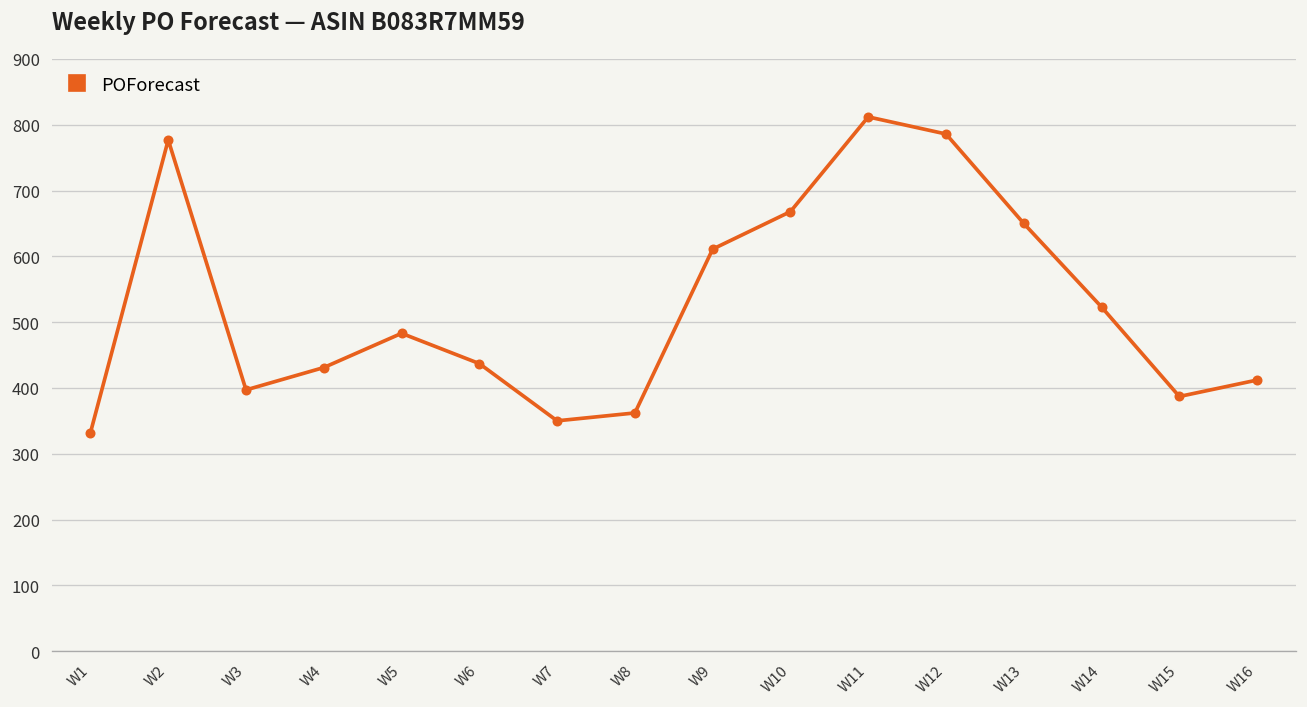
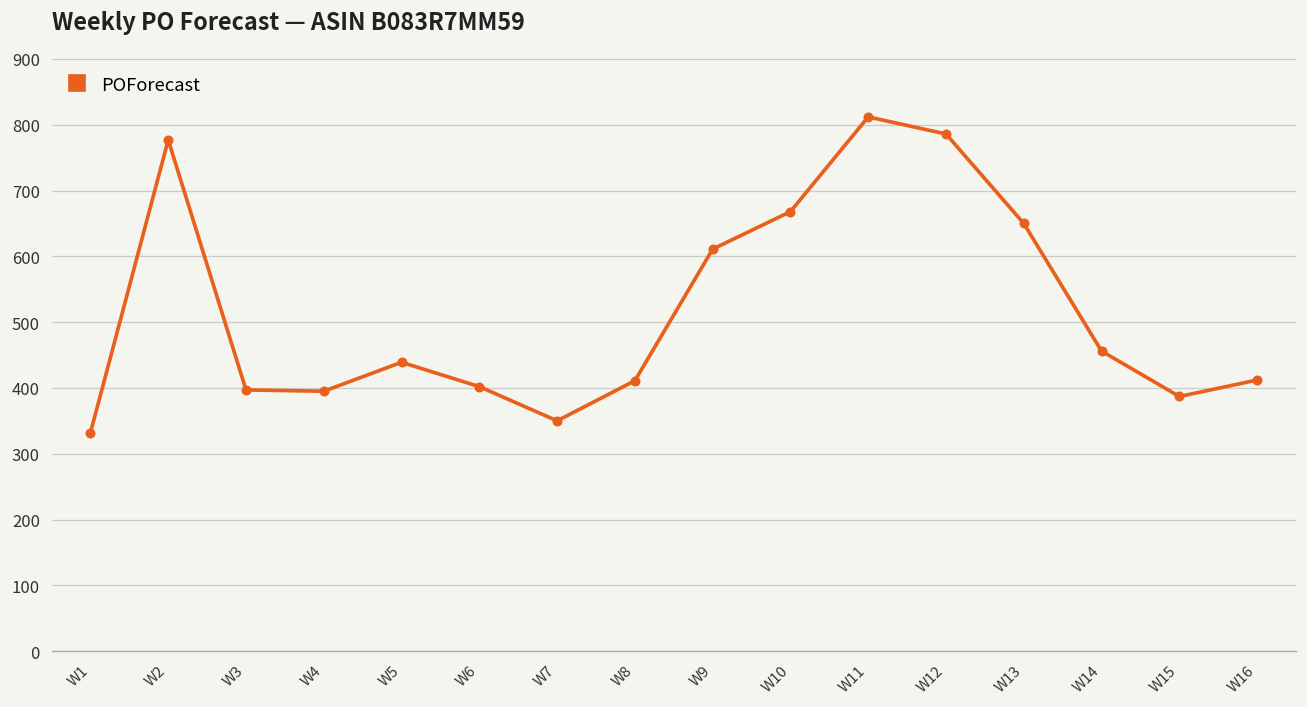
  {
    "W1": 330,
    "W2": 780,
    "W3": 400,
-   "W4": 430,
-   "W5": 480,
-   "W6": 440,
+   "W4": 400,
+   "W5": 440,
+   "W6": 400,
    "W7": 350,
-   "W8": 360,
+   "W8": 410,
    "W9": 610,
    "W10": 670,
    "W11": 810,
    "W12": 790,
    "W13": 650,
-   "W14": 520,
+   "W14": 460,
    "W15": 390,
    "W16": 410
  }
